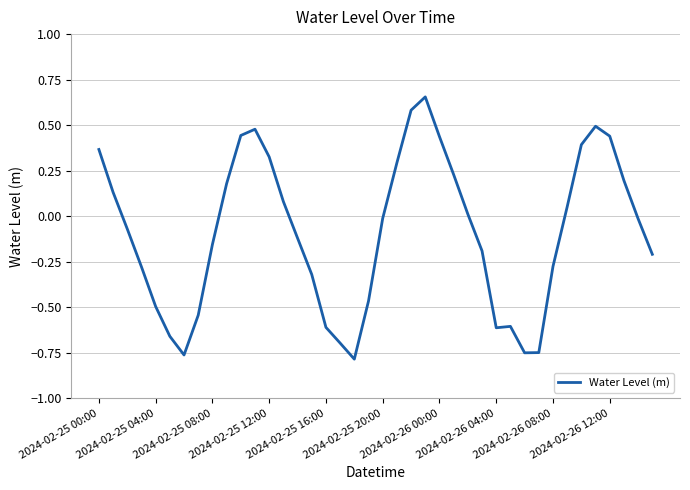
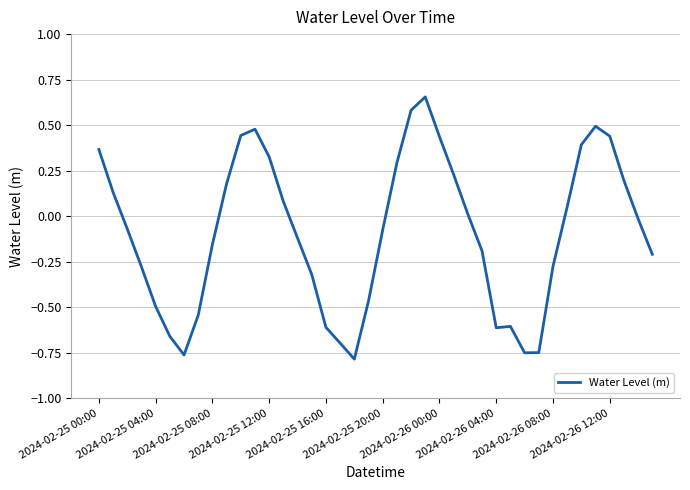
  {
    "2024-02-25 00:00": 0.37,
    "2024-02-25 04:00": -0.50,
    "2024-02-25 08:00": -0.16,
    "2024-02-25 12:00": 0.33,
    "2024-02-25 16:00": -0.61,
-   "2024-02-25 20:00": -0.01,
+   "2024-02-25 20:00": -0.08,
    "2024-02-26 00:00": 0.44,
    "2024-02-26 04:00": -0.61,
    "2024-02-26 08:00": -0.28,
    "2024-02-26 12:00": 0.44
  }
